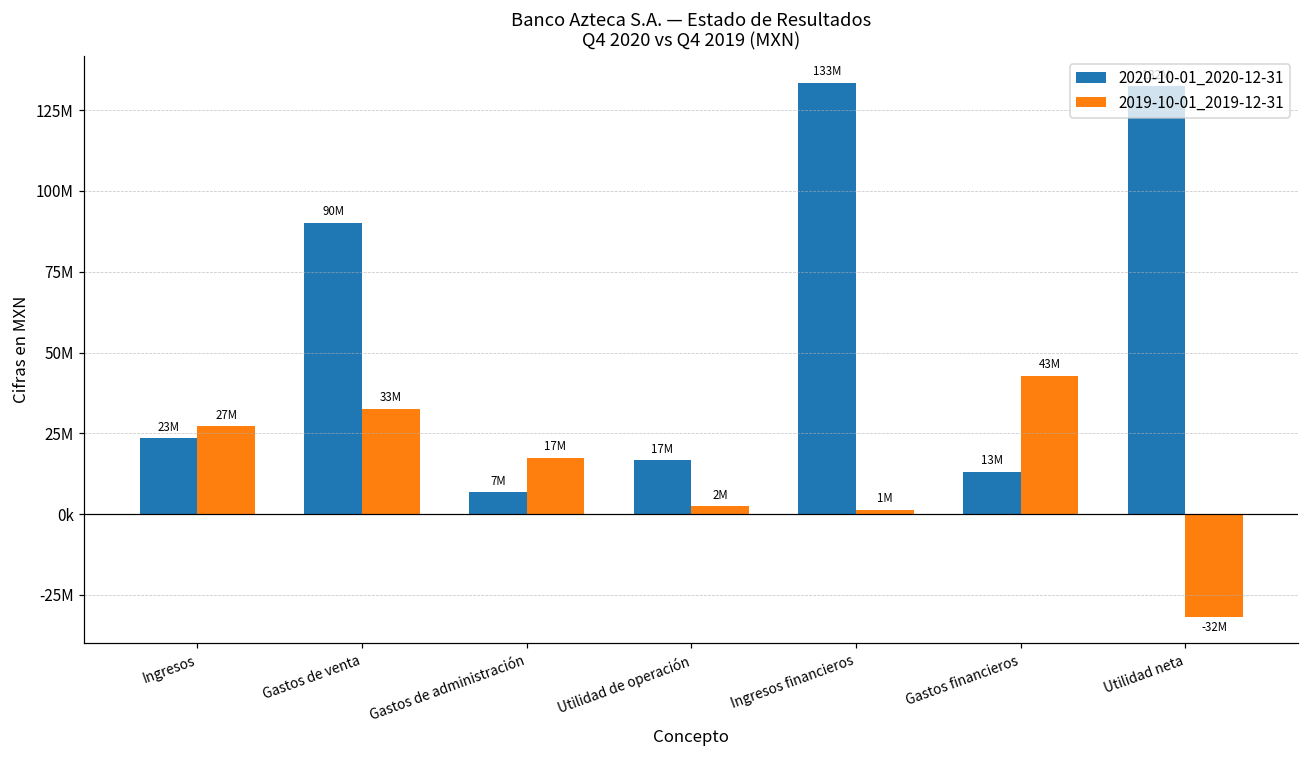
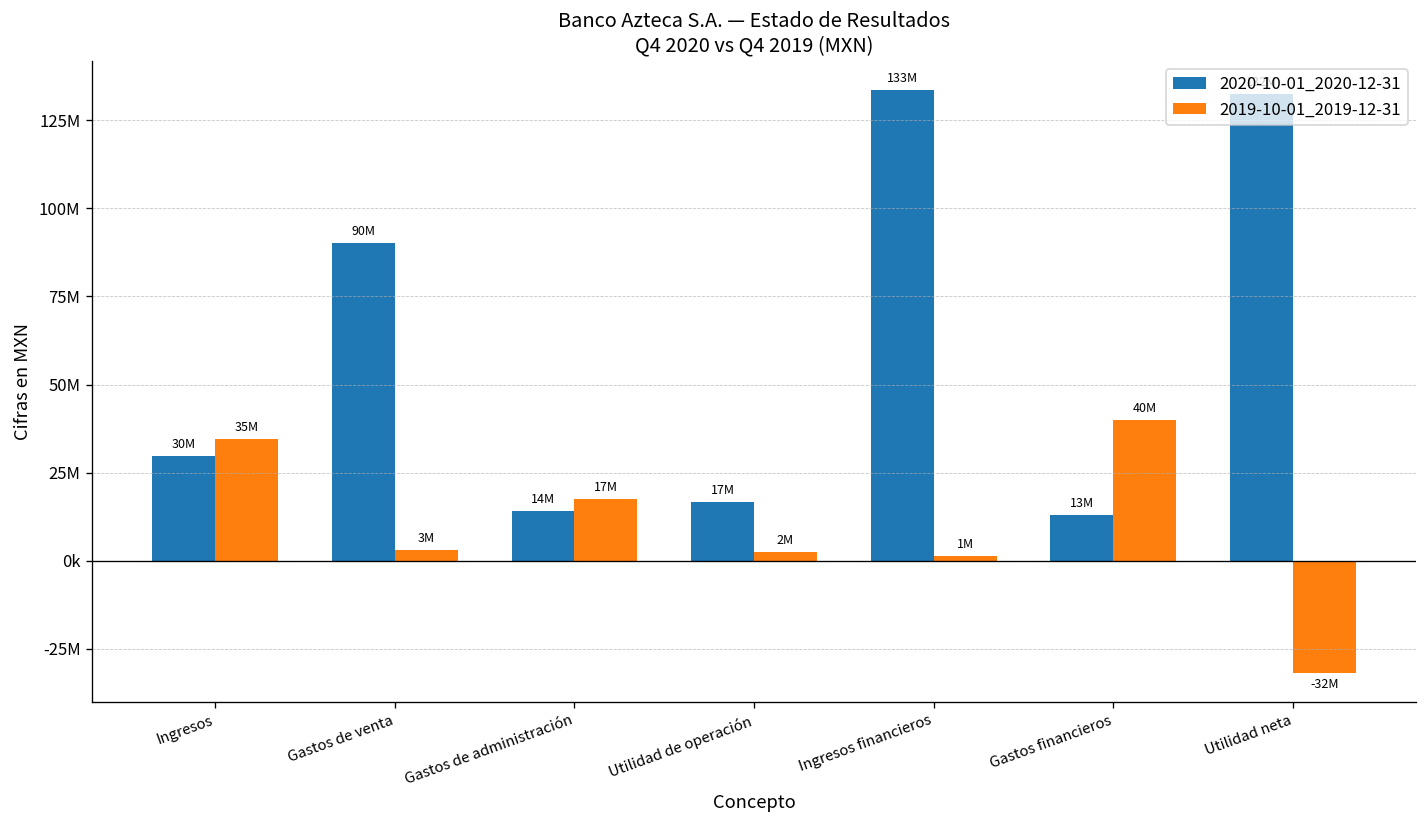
  {
    "2020-10-01_2020-12-31": {
-     "Ingresos": "23M",
+     "Ingresos": "30M",
      "Gastos de venta": "90M",
-     "Gastos de administración": "7M",
+     "Gastos de administración": "14M",
      "Utilidad de operación": "17M",
      "Ingresos financieros": "133M",
      "Gastos financieros": "13M"
    },
    "2019-10-01_2019-12-31": {
-     "Ingresos": "27M",
-     "Gastos de venta": "33M",
+     "Ingresos": "35M",
+     "Gastos de venta": "3M",
      "Gastos de administración": "17M",
      "Utilidad de operación": "2M",
      "Ingresos financieros": "1M",
-     "Gastos financieros": "43M",
+     "Gastos financieros": "40M",
      "Utilidad neta": "-32M"
    }
  }
